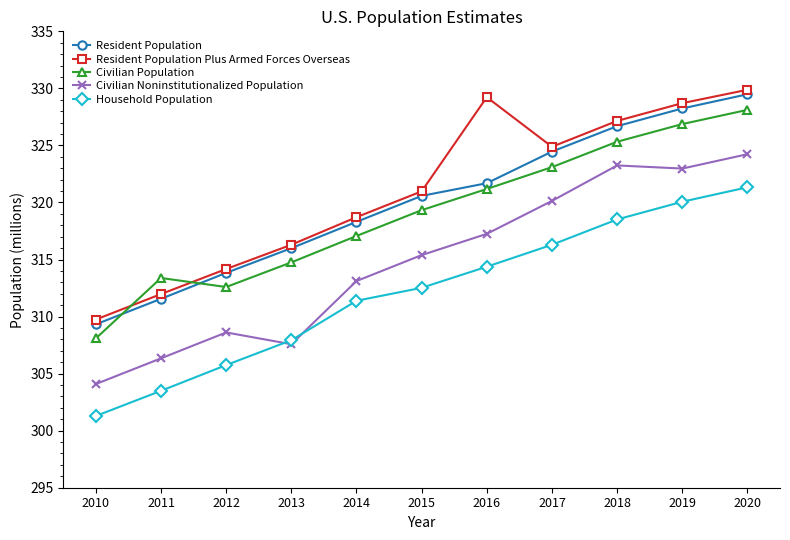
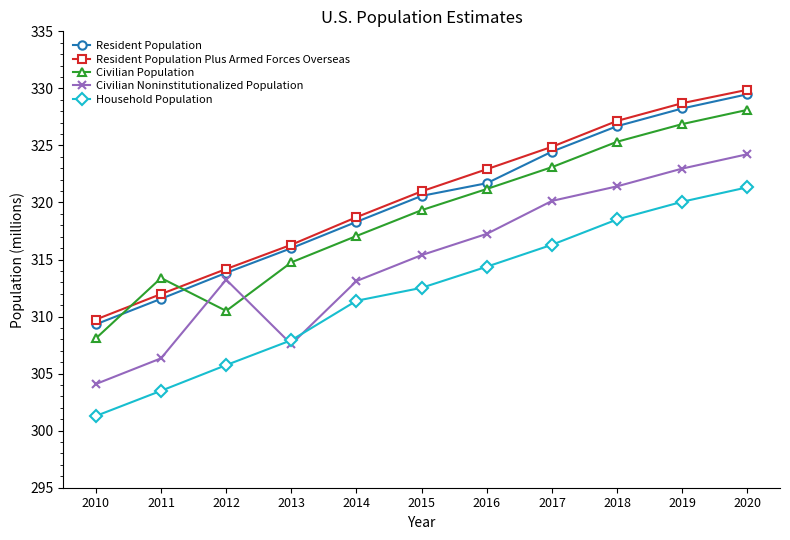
  {
    "Resident Population": {
      "2010": 309.3,
      "2011": 311.6,
      "2012": 313.8,
      "2013": 316.0,
      "2014": 318.3,
      "2015": 320.6,
      "2016": 321.7,
      "2017": 324.5,
      "2018": 326.7,
      "2019": 328.2,
      "2020": 329.5
    },
    "Resident Population Plus Armed Forces Overseas": {
      "2010": 309.7,
      "2011": 312.0,
      "2012": 314.2,
      "2013": 316.3,
      "2014": 318.7,
      "2015": 321.0,
-     "2016": 329.2,
+     "2016": 322.9,
      "2017": 324.9,
      "2018": 327.1,
      "2019": 328.7,
      "2020": 329.9
    },
    "Civilian Population": {
      "2010": 308.1,
      "2011": 313.4,
-     "2012": 312.6,
+     "2012": 310.5,
      "2013": 314.8,
      "2014": 317.1,
      "2015": 319.3,
      "2016": 321.2,
      "2017": 323.1,
      "2018": 325.3,
      "2019": 326.9,
      "2020": 328.1
    },
    "Civilian Noninstitutionalized Population": {
      "2010": 304.1,
      "2011": 306.3,
-     "2012": 308.6,
+     "2012": 313.2,
      "2013": 307.6,
      "2014": 313.1,
      "2015": 315.4,
      "2016": 317.2,
      "2017": 320.1,
-     "2018": 323.2,
+     "2018": 321.4,
      "2019": 323.0,
      "2020": 324.2
    },
    "Household Population": {
      "2010": 301.3,
      "2011": 303.5,
      "2012": 305.7,
      "2013": 307.9,
      "2014": 311.4,
      "2015": 312.5,
      "2016": 314.4,
      "2017": 316.3,
      "2018": 318.5,
      "2019": 320.1,
      "2020": 321.3
    }
  }
